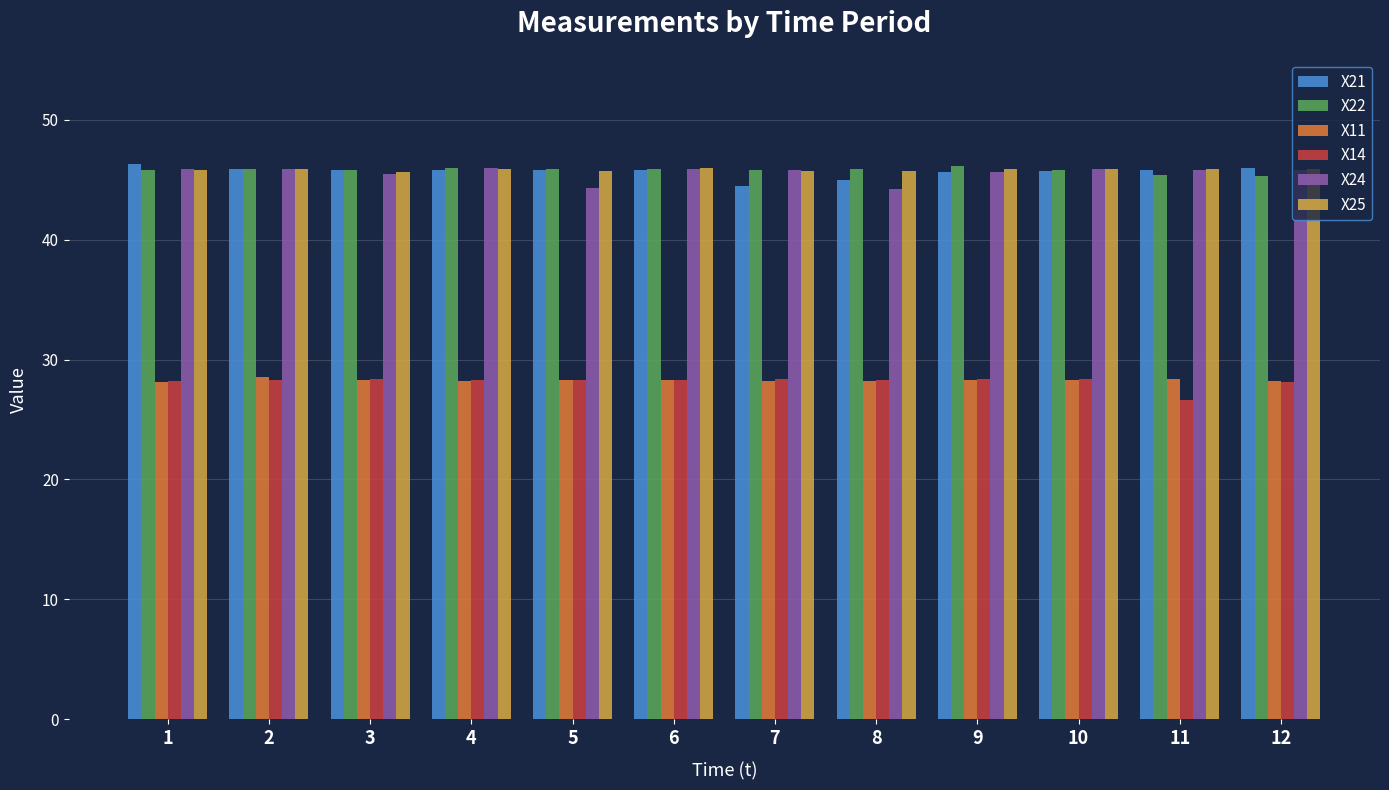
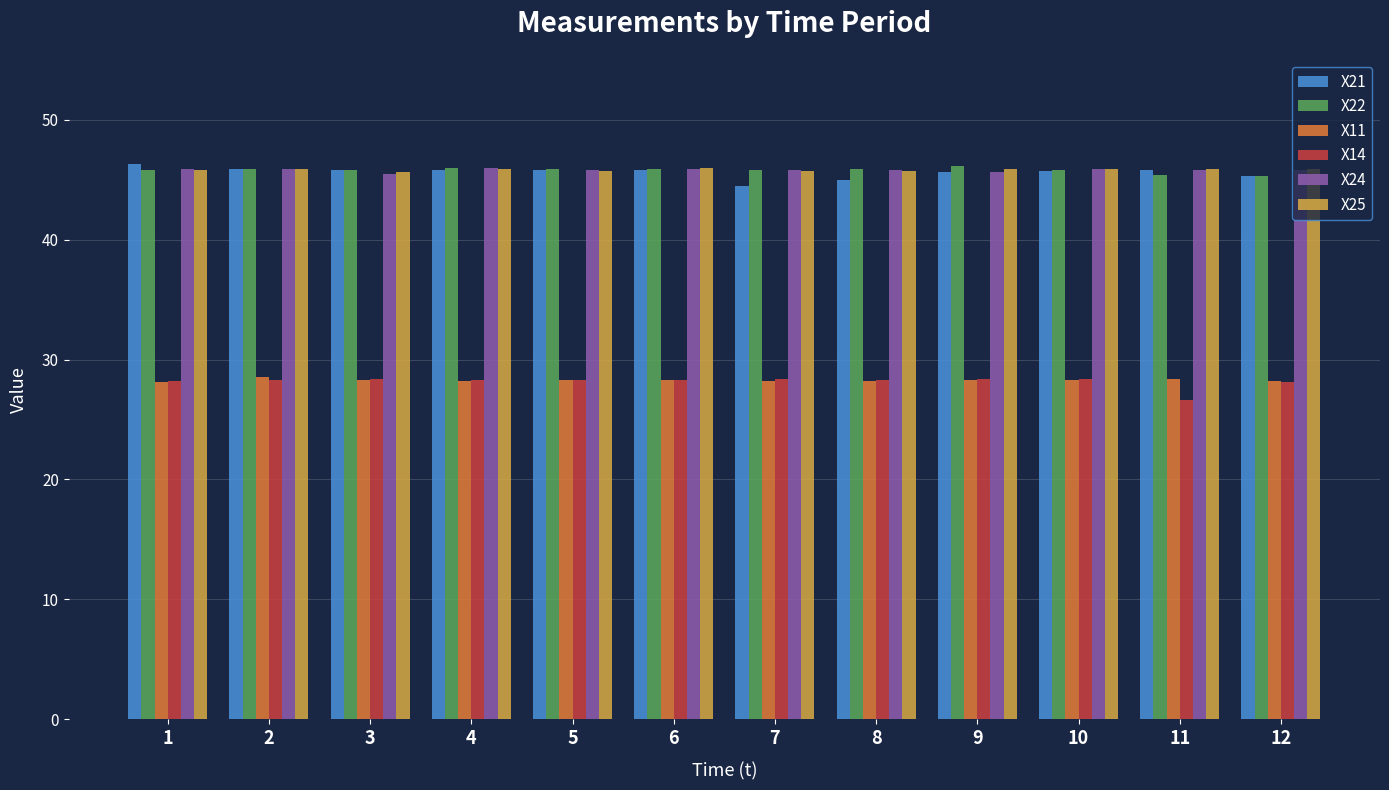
  {
    "X21": {
      "1": 46.3,
      "2": 45.9,
      "3": 45.8,
      "4": 45.8,
      "5": 45.8,
      "6": 45.8,
      "7": 44.5,
      "8": 45.0,
      "9": 45.6,
      "10": 45.7,
      "11": 45.8,
-     "12": 46.0
+     "12": 45.3
    },
    "X22": {
      "1": 45.8,
      "2": 45.9,
      "3": 45.8,
      "4": 46.0,
      "5": 45.9,
      "6": 45.9,
      "7": 45.8,
      "8": 45.9,
      "9": 46.1,
      "10": 45.8,
      "11": 45.4,
      "12": 45.3
    },
    "X14": {
      "1": 28.2,
      "2": 28.3,
      "3": 28.4,
      "4": 28.3,
      "5": 28.3,
      "6": 28.3,
      "7": 28.4,
      "8": 28.3,
      "9": 28.4,
      "10": 28.4,
      "11": 26.6,
      "12": 28.1
    },
    "X24": {
      "1": 45.9,
      "2": 45.9,
      "3": 45.5,
      "4": 46.0,
-     "5": 44.3,
+     "5": 45.8,
      "6": 45.9,
      "7": 45.8,
-     "8": 44.2,
+     "8": 45.8,
      "9": 45.6,
      "10": 45.9,
      "11": 45.8
    }
  }
